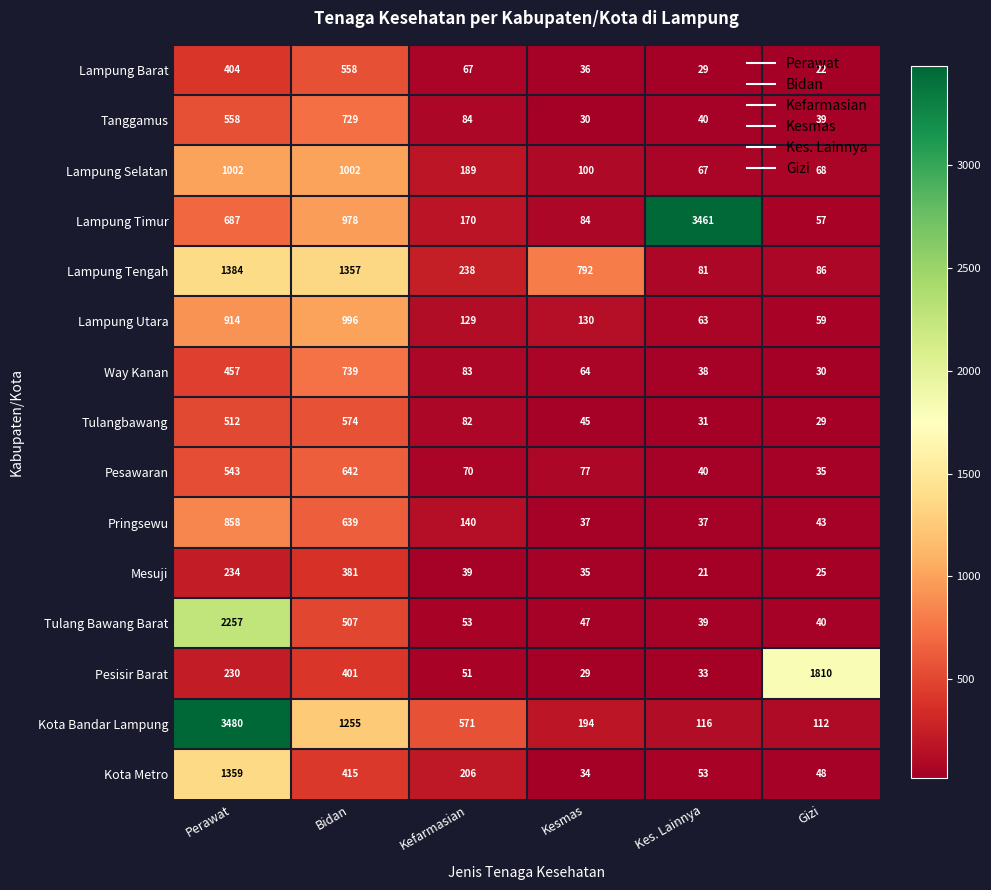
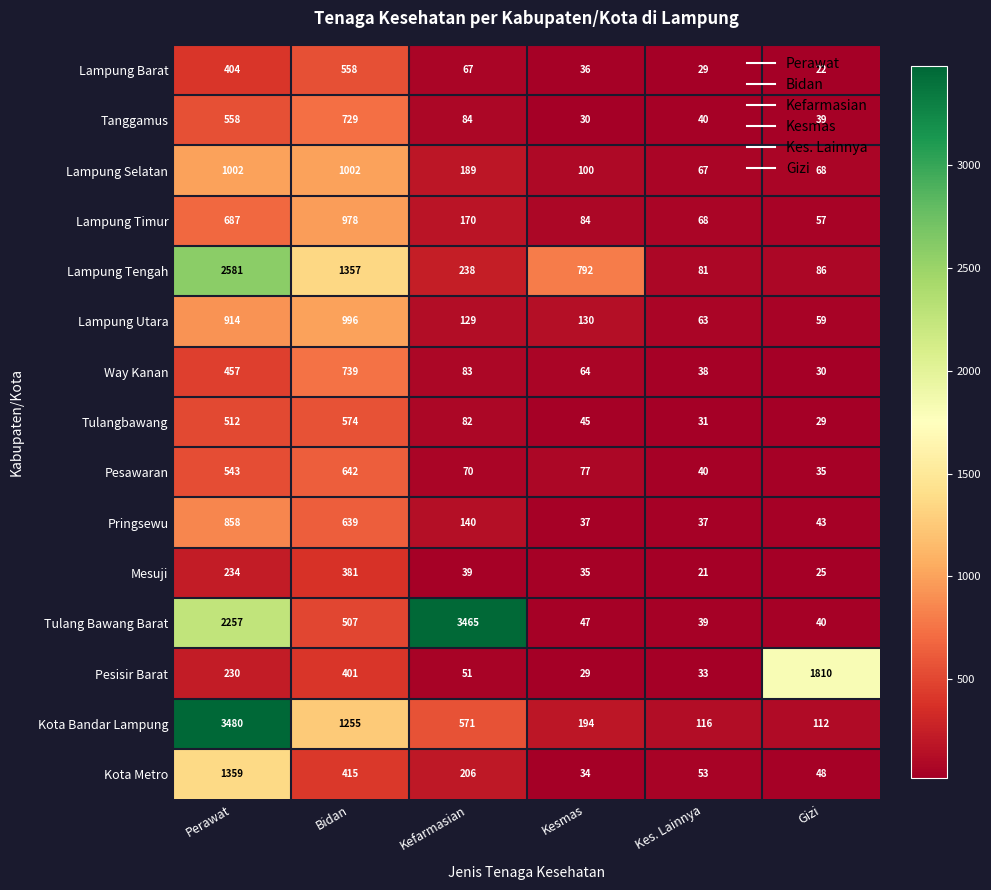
  {
    "Lampung Barat": {
      "Perawat": 404,
      "Bidan": 558,
      "Kefarmasian": 67,
      "Kesmas": 36,
      "Kes. Lainnya": 29
    },
    "Tanggamus": {
      "Perawat": 558,
      "Bidan": 729,
      "Kefarmasian": 84,
      "Kesmas": 30,
      "Kes. Lainnya": 40
    },
    "Lampung Selatan": {
      "Perawat": 1002,
      "Bidan": 1002,
      "Kefarmasian": 189,
      "Kesmas": 100,
      "Kes. Lainnya": 67
    },
    "Lampung Timur": {
      "Perawat": 687,
      "Bidan": 978,
      "Kefarmasian": 170,
      "Kesmas": 84,
-     "Kes. Lainnya": 3461,
+     "Kes. Lainnya": 68,
      "Gizi": 57
    },
    "Lampung Tengah": {
-     "Perawat": 1384,
+     "Perawat": 2581,
      "Bidan": 1357,
      "Kefarmasian": 238,
      "Kesmas": 792,
      "Kes. Lainnya": 81,
      "Gizi": 86
    },
    "Lampung Utara": {
      "Perawat": 914,
      "Bidan": 996,
      "Kefarmasian": 129,
      "Kesmas": 130,
      "Kes. Lainnya": 63,
      "Gizi": 59
    },
    "Way Kanan": {
      "Perawat": 457,
      "Bidan": 739,
      "Kefarmasian": 83,
      "Kesmas": 64,
      "Kes. Lainnya": 38,
      "Gizi": 30
    },
    "Tulangbawang": {
      "Perawat": 512,
      "Bidan": 574,
      "Kefarmasian": 82,
      "Kesmas": 45,
      "Kes. Lainnya": 31,
      "Gizi": 29
    },
    "Pesawaran": {
      "Perawat": 543,
      "Bidan": 642,
      "Kefarmasian": 70,
      "Kesmas": 77,
      "Kes. Lainnya": 40,
      "Gizi": 35
    },
    "Pringsewu": {
      "Perawat": 858,
      "Bidan": 639,
      "Kefarmasian": 140,
      "Kesmas": 37,
      "Kes. Lainnya": 37,
      "Gizi": 43
    },
    "Mesuji": {
      "Perawat": 234,
      "Bidan": 381,
      "Kefarmasian": 39,
      "Kesmas": 35,
      "Kes. Lainnya": 21,
      "Gizi": 25
    },
    "Tulang Bawang Barat": {
      "Perawat": 2257,
      "Bidan": 507,
-     "Kefarmasian": 53,
+     "Kefarmasian": 3465,
      "Kesmas": 47,
      "Kes. Lainnya": 39,
      "Gizi": 40
    },
    "Pesisir Barat": {
      "Perawat": 230,
      "Bidan": 401,
      "Kefarmasian": 51,
      "Kesmas": 29,
      "Kes. Lainnya": 33,
      "Gizi": 1810
    },
    "Kota Bandar Lampung": {
      "Perawat": 3480,
      "Bidan": 1255,
      "Kefarmasian": 571,
      "Kesmas": 194,
      "Kes. Lainnya": 116,
      "Gizi": 112
    },
    "Kota Metro": {
      "Perawat": 1359,
      "Bidan": 415,
      "Kefarmasian": 206,
      "Kesmas": 34,
      "Kes. Lainnya": 53,
      "Gizi": 48
    }
  }
